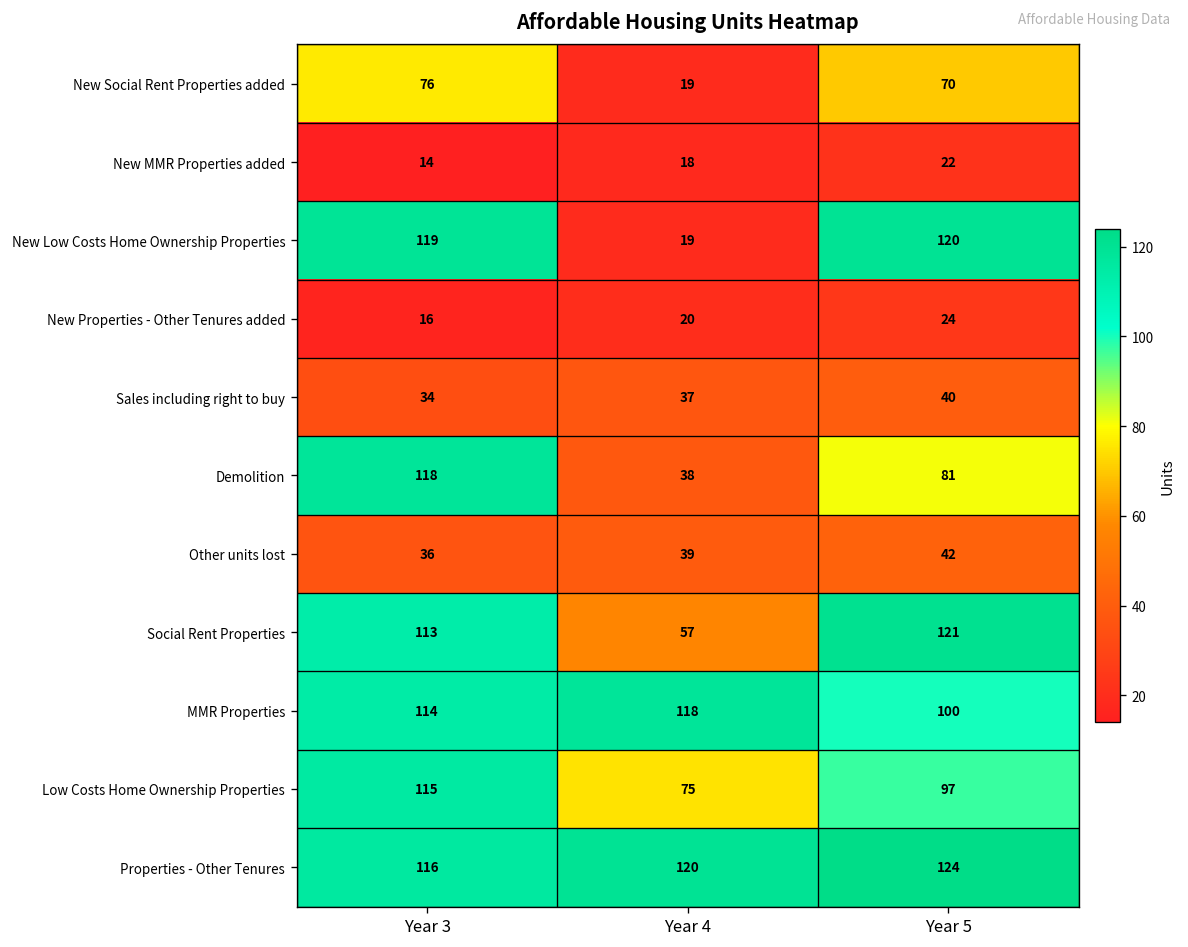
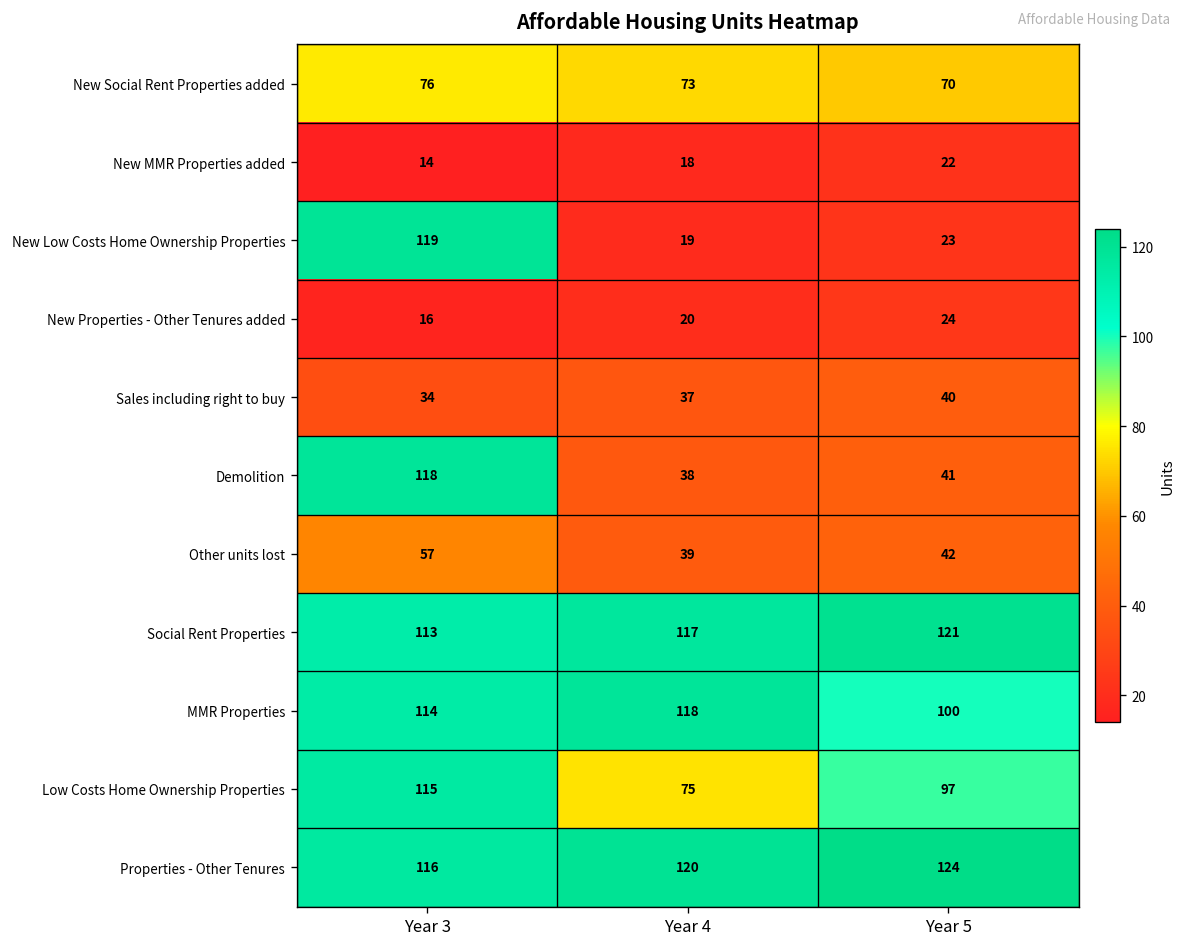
  {
    "New Social Rent Properties added": {
      "Year 3": 76,
-     "Year 4": 19,
+     "Year 4": 73,
      "Year 5": 70
    },
    "New MMR Properties added": {
      "Year 3": 14,
      "Year 4": 18,
      "Year 5": 22
    },
    "New Low Costs Home Ownership Properties": {
      "Year 3": 119,
      "Year 4": 19,
-     "Year 5": 120
+     "Year 5": 23
    },
    "New Properties - Other Tenures added": {
      "Year 3": 16,
      "Year 4": 20,
      "Year 5": 24
    },
    "Sales including right to buy": {
      "Year 3": 34,
      "Year 4": 37,
      "Year 5": 40
    },
    "Demolition": {
      "Year 3": 118,
      "Year 4": 38,
-     "Year 5": 81
+     "Year 5": 41
    },
    "Other units lost": {
-     "Year 3": 36,
+     "Year 3": 57,
      "Year 4": 39,
      "Year 5": 42
    },
    "Social Rent Properties": {
      "Year 3": 113,
-     "Year 4": 57,
+     "Year 4": 117,
      "Year 5": 121
    },
    "MMR Properties": {
      "Year 3": 114,
      "Year 4": 118,
      "Year 5": 100
    },
    "Low Costs Home Ownership Properties": {
      "Year 3": 115,
      "Year 4": 75,
      "Year 5": 97
    },
    "Properties - Other Tenures": {
      "Year 3": 116,
      "Year 4": 120,
      "Year 5": 124
    }
  }
